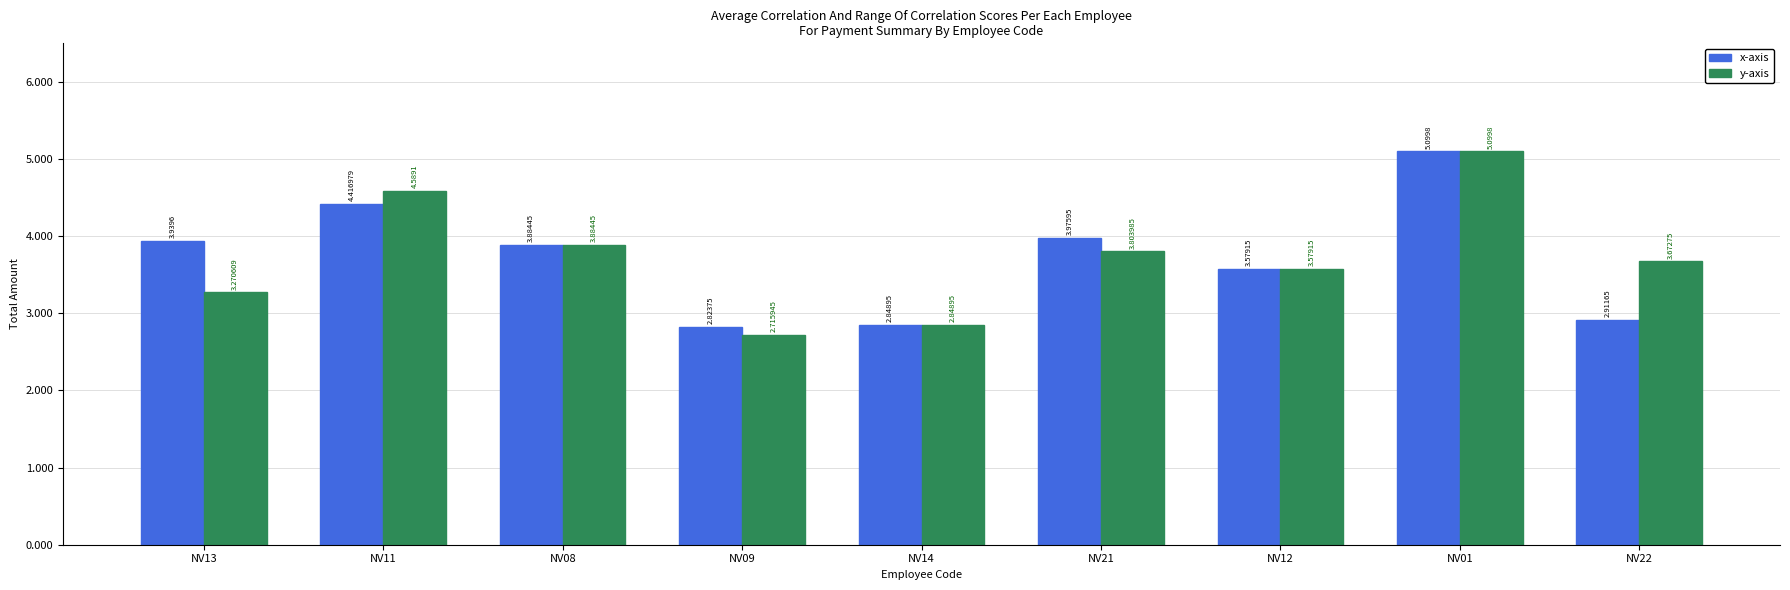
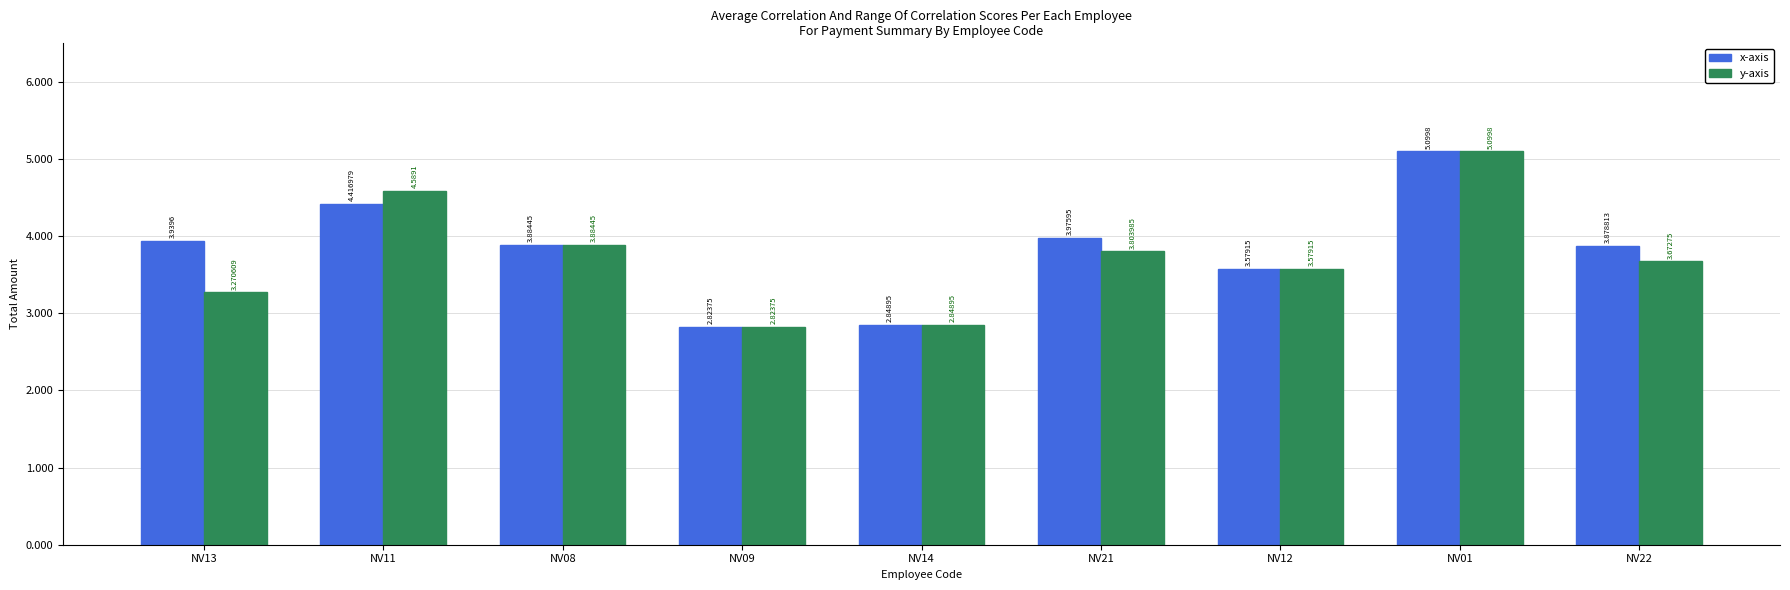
  {
    "x-axis": {
-     "NV22": 2.91165
+     "NV22": 3.878813
    },
    "y-axis": {
-     "NV09": 2.715945
+     "NV09": 2.82375
    }
  }
